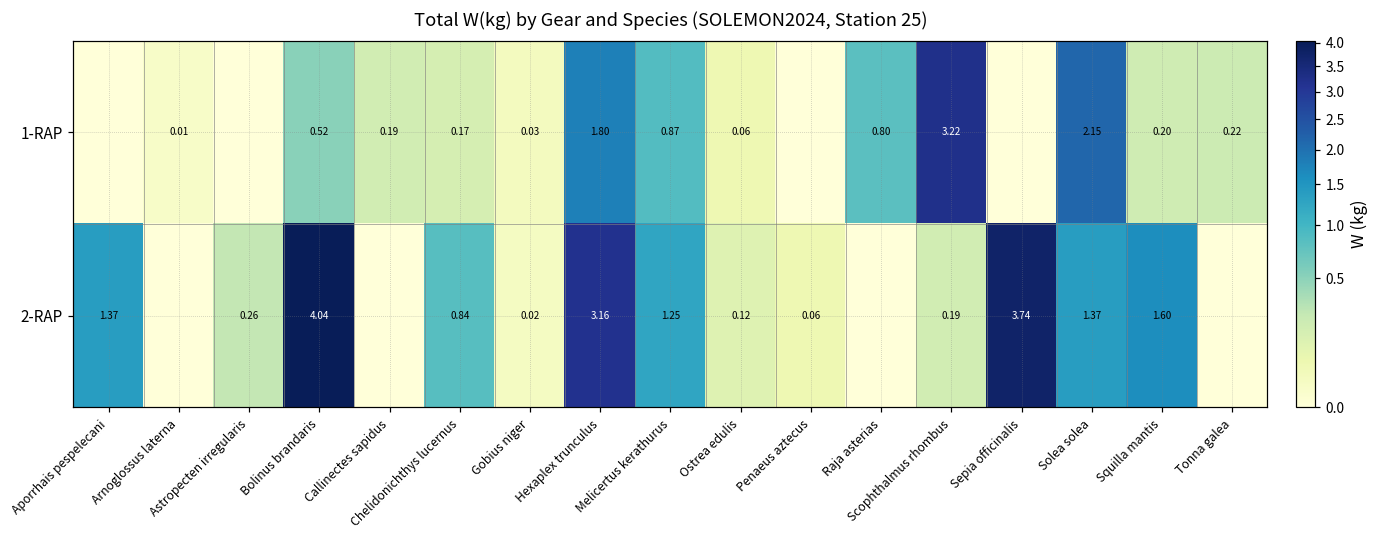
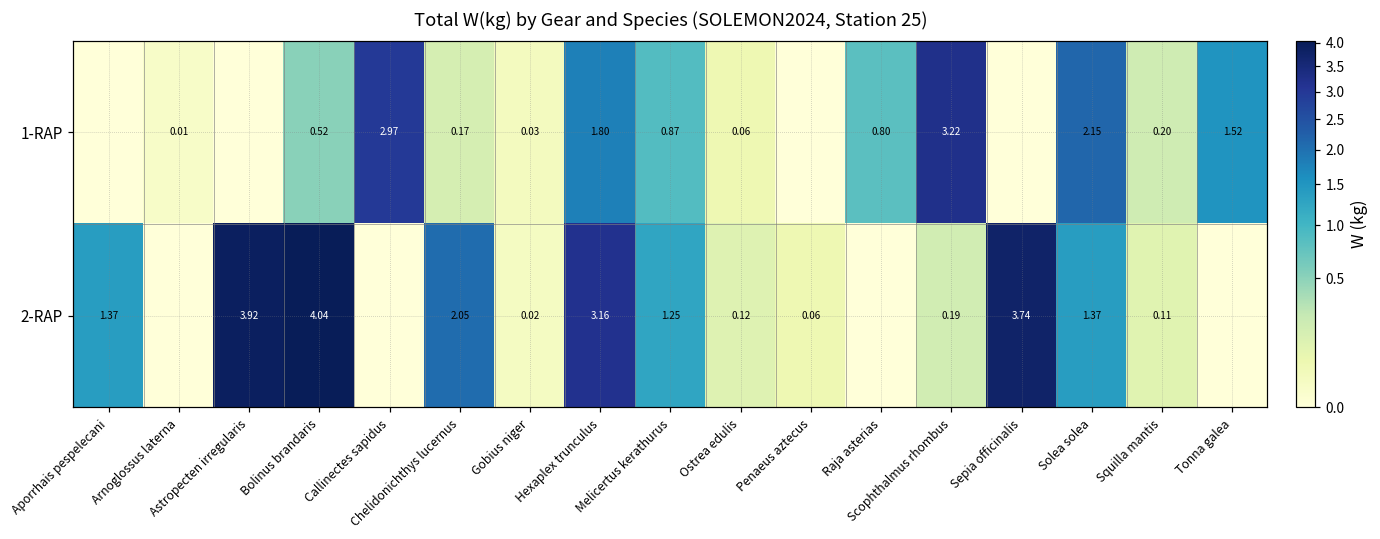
  {
    "1-RAP": {
      "Arnoglossus laterna": 0.01,
      "Bolinus brandaris": 0.52,
-     "Callinectes sapidus": 0.19,
+     "Callinectes sapidus": 2.97,
      "Chelidonichthys lucernus": 0.17,
      "Gobius niger": 0.03,
      "Hexaplex trunculus": 1.80,
      "Melicertus kerathurus": 0.87,
      "Ostrea edulis": 0.06,
      "Raja asterias": 0.80,
      "Scophthalmus rhombus": 3.22,
      "Solea solea": 2.15,
      "Squilla mantis": 0.20,
-     "Tonna galea": 0.22
+     "Tonna galea": 1.52
    },
    "2-RAP": {
      "Aporrhais pespelecani": 1.37,
-     "Astropecten irregularis": 0.26,
+     "Astropecten irregularis": 3.92,
      "Bolinus brandaris": 4.04,
-     "Chelidonichthys lucernus": 0.84,
+     "Chelidonichthys lucernus": 2.05,
      "Gobius niger": 0.02,
      "Hexaplex trunculus": 3.16,
      "Melicertus kerathurus": 1.25,
      "Ostrea edulis": 0.12,
      "Penaeus aztecus": 0.06,
      "Scophthalmus rhombus": 0.19,
      "Sepia officinalis": 3.74,
      "Solea solea": 1.37,
-     "Squilla mantis": 1.60
+     "Squilla mantis": 0.11
    }
  }
